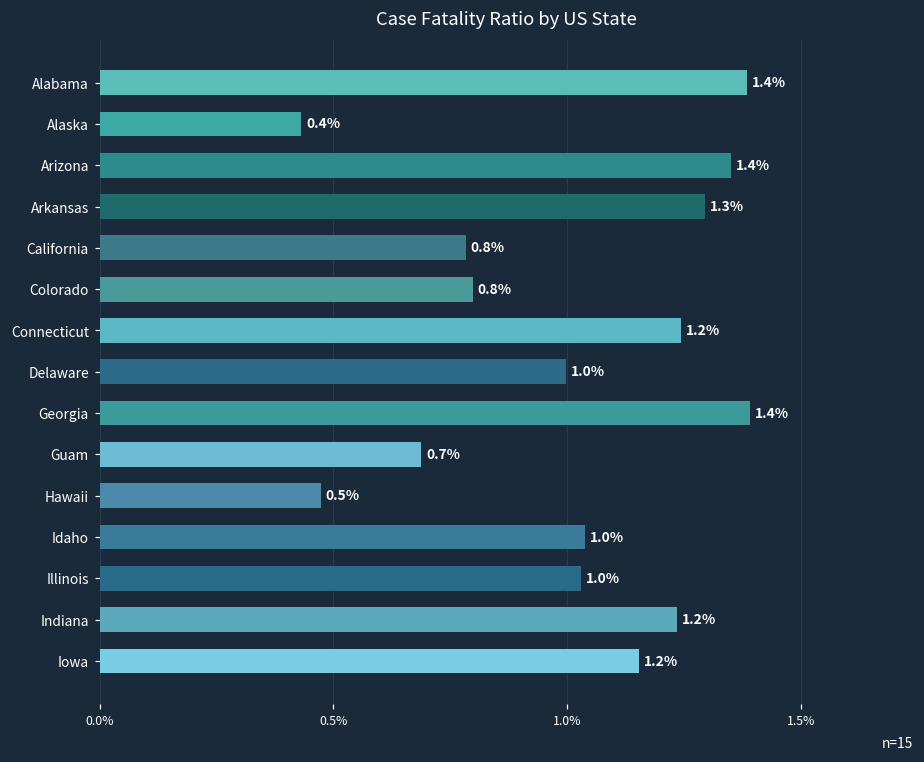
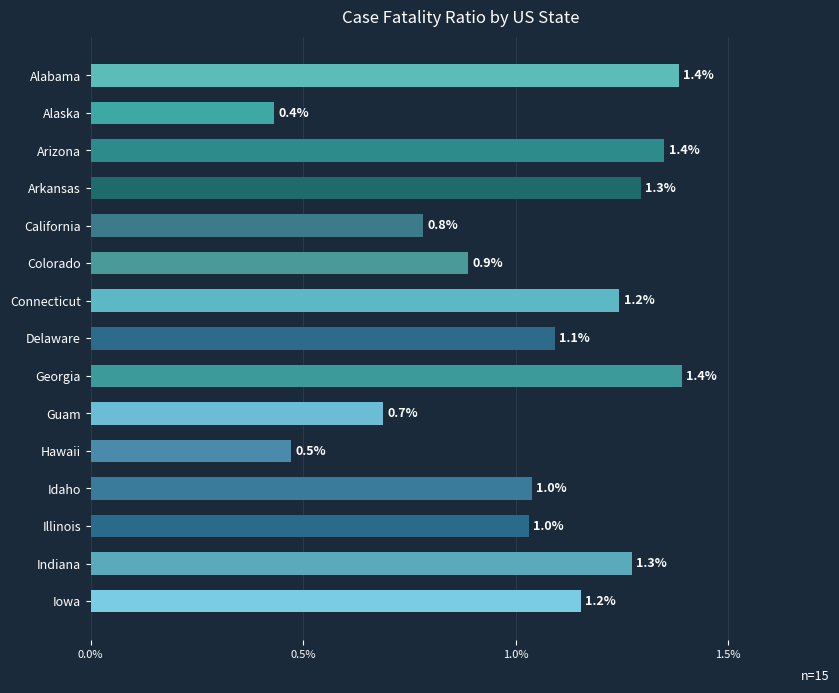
  {
    "Alabama": "1.4%",
    "Alaska": "0.4%",
    "Arizona": "1.4%",
    "Arkansas": "1.3%",
    "California": "0.8%",
-   "Colorado": "0.8%",
+   "Colorado": "0.9%",
    "Connecticut": "1.2%",
-   "Delaware": "1.0%",
+   "Delaware": "1.1%",
    "Georgia": "1.4%",
    "Guam": "0.7%",
    "Hawaii": "0.5%",
    "Idaho": "1.0%",
    "Illinois": "1.0%",
-   "Indiana": "1.2%",
+   "Indiana": "1.3%",
    "Iowa": "1.2%"
  }
